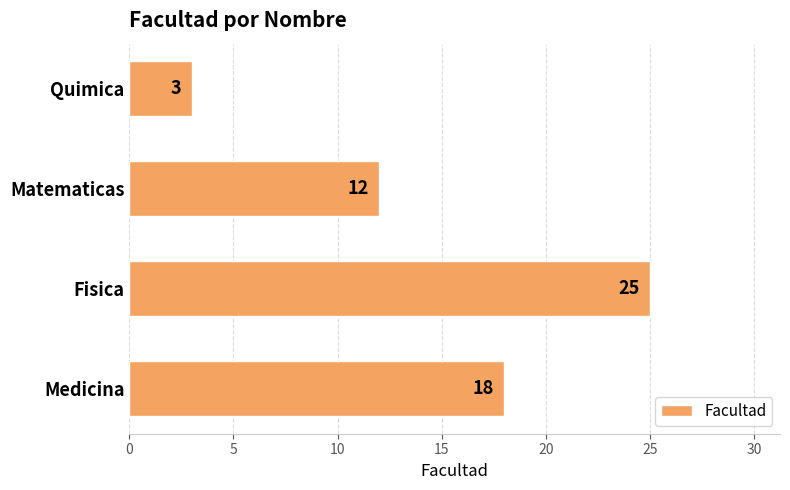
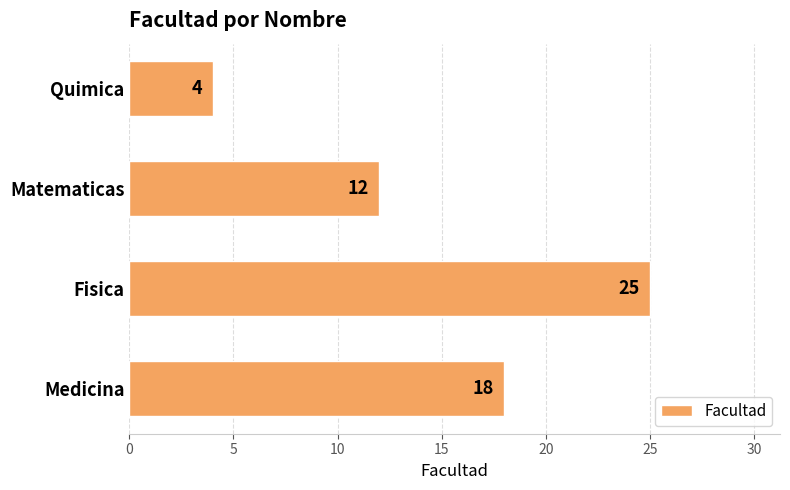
  {
-   "Quimica": 3,
+   "Quimica": 4,
    "Matematicas": 12,
    "Fisica": 25,
    "Medicina": 18
  }
